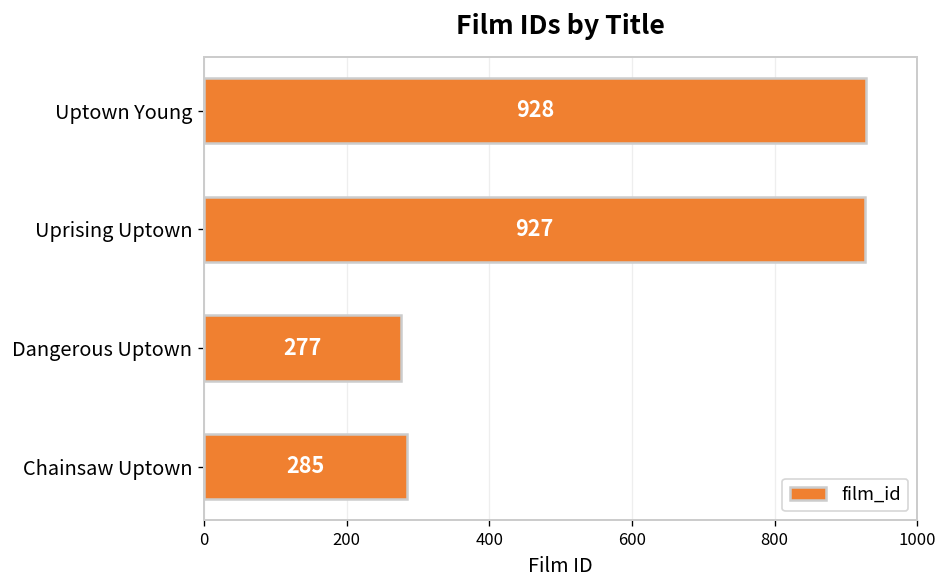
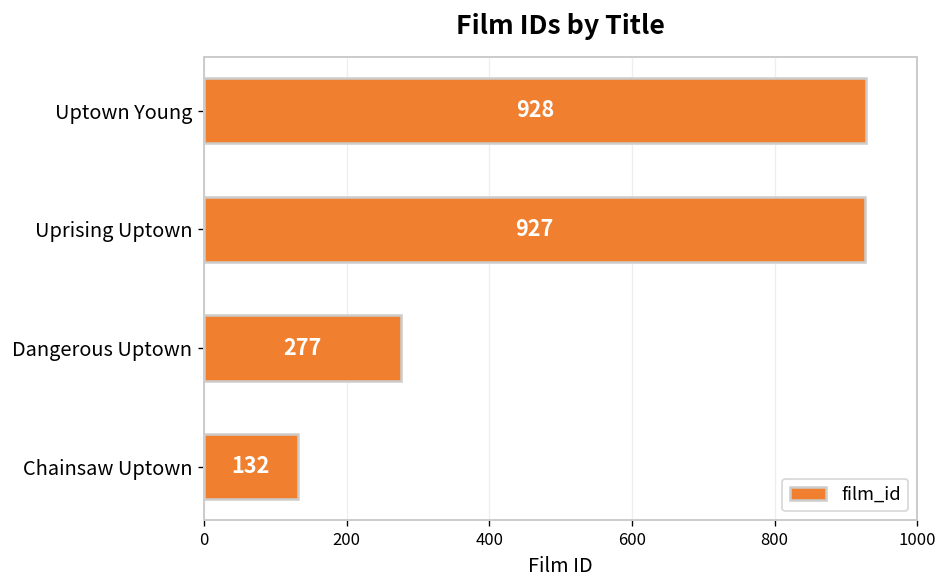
  {
    "Uptown Young": 928,
    "Uprising Uptown": 927,
    "Dangerous Uptown": 277,
-   "Chainsaw Uptown": 285
+   "Chainsaw Uptown": 132
  }
